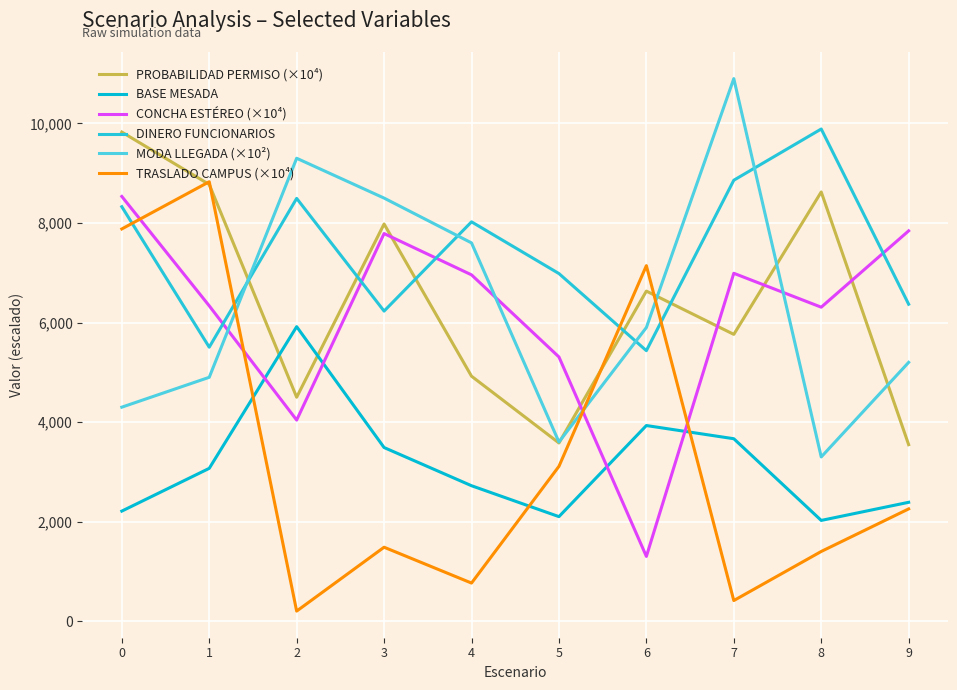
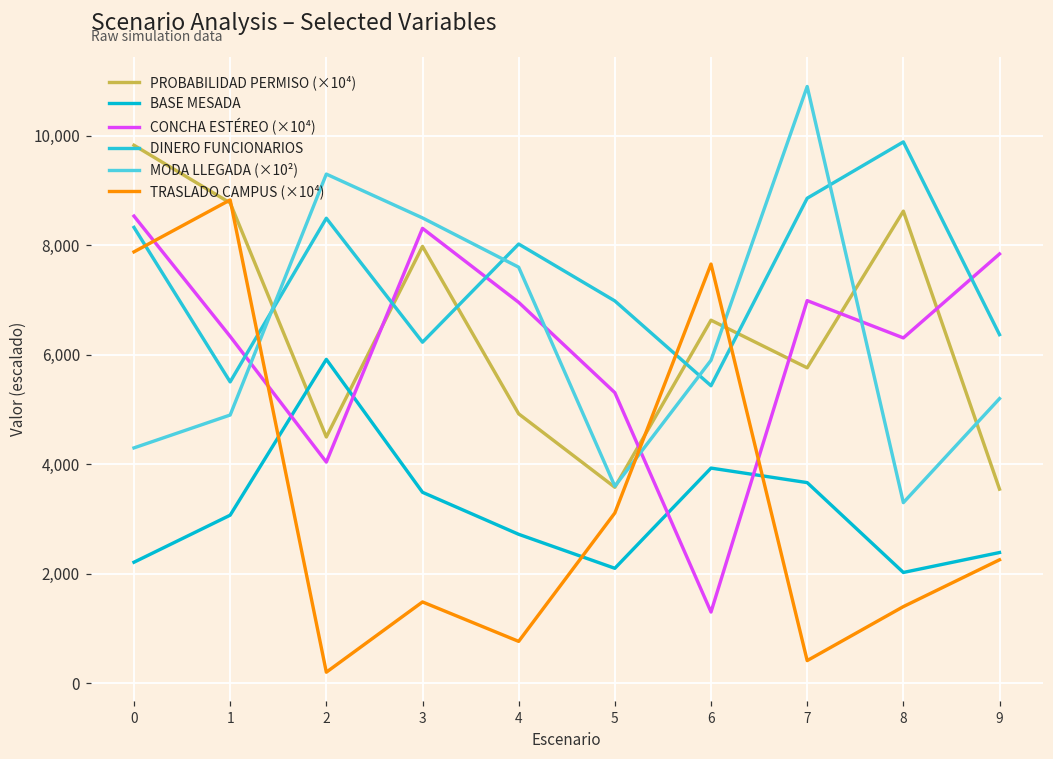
  {
    "PROBABILIDAD PERMISO (×10⁴)": {
      "0": "9,800",
      "1": "8,800",
      "2": "4,500",
      "3": "8,000",
      "4": "4,900",
      "6": "6,600",
      "7": "5,800",
      "8": "8,600",
      "9": "3,500"
    },
    "CONCHA ESTÉREO (×10⁴)": {
      "0": "8,500",
      "1": "6,300",
      "2": "4,000",
-     "3": "7,800",
+     "3": "8,300",
      "4": "7,000",
      "5": "5,300",
      "6": "1,300",
      "7": "7,000",
      "8": "6,300",
      "9": "7,800"
    },
    "TRASLADO CAMPUS (×10⁴)": {
      "0": "7,900",
      "1": "8,800",
      "2": "200",
      "3": "1,500",
      "4": "800",
      "5": "3,100",
-     "6": "7,100",
+     "6": "7,700",
      "7": "400",
      "8": "1,400",
      "9": "2,300"
    }
  }
